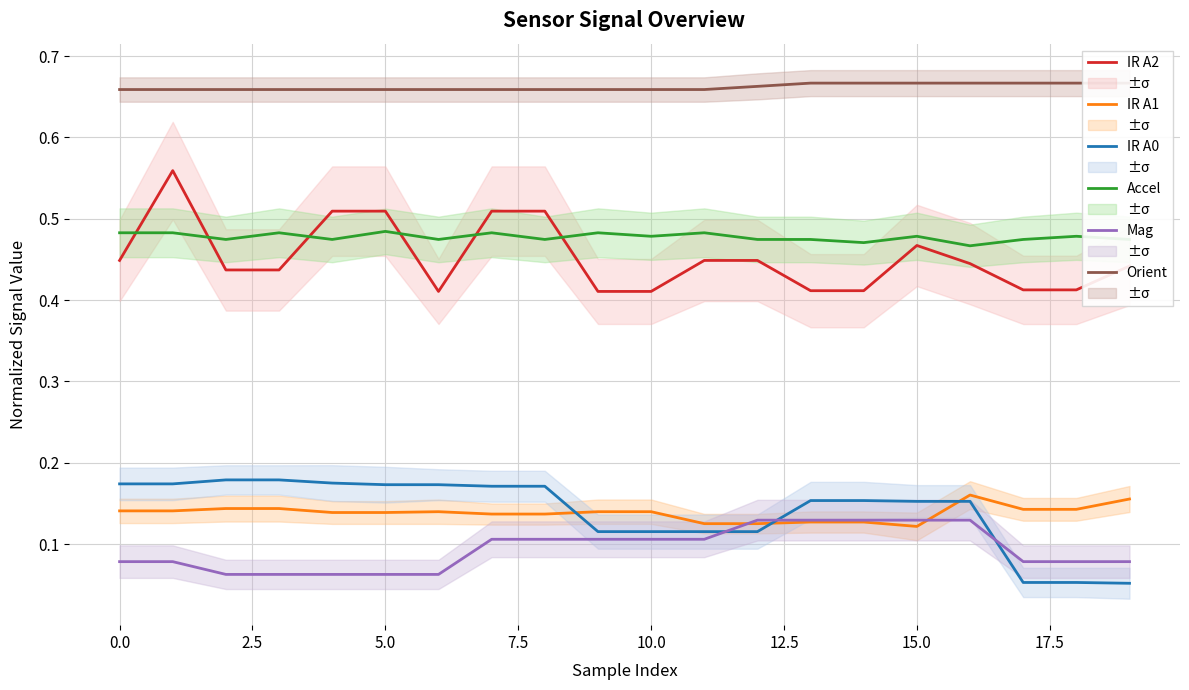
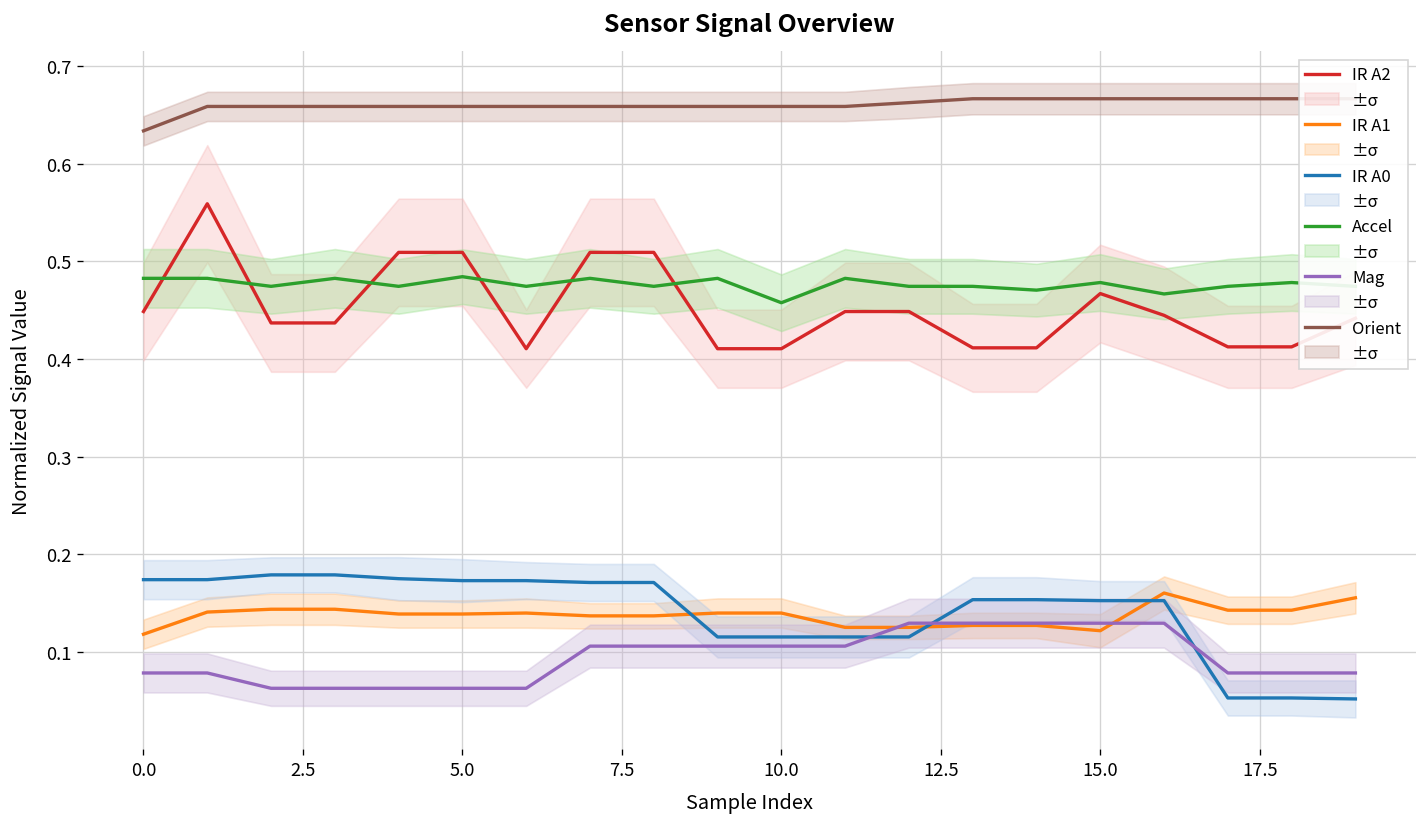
  {
    "IR A2": {
      "0.0": 0.45,
      "10.0": 0.41,
      "15.0": 0.47
    },
    "IR A1": {
-     "0.0": 0.14,
+     "0.0": 0.12,
      "5.0": 0.14,
      "10.0": 0.14,
      "15.0": 0.12
    },
    "IR A0": {
      "0.0": 0.17,
      "5.0": 0.17,
      "10.0": 0.12
    },
    "Accel": {
      "0.0": 0.48,
      "5.0": 0.48,
-     "10.0": 0.48,
+     "10.0": 0.46,
      "15.0": 0.48
    },
    "Mag": {
      "0.0": 0.08,
      "5.0": 0.06,
      "10.0": 0.11,
      "15.0": 0.13
    },
    "Orient": {
-     "0.0": 0.66,
+     "0.0": 0.63,
      "5.0": 0.66,
      "10.0": 0.66,
      "15.0": 0.67
    }
  }
